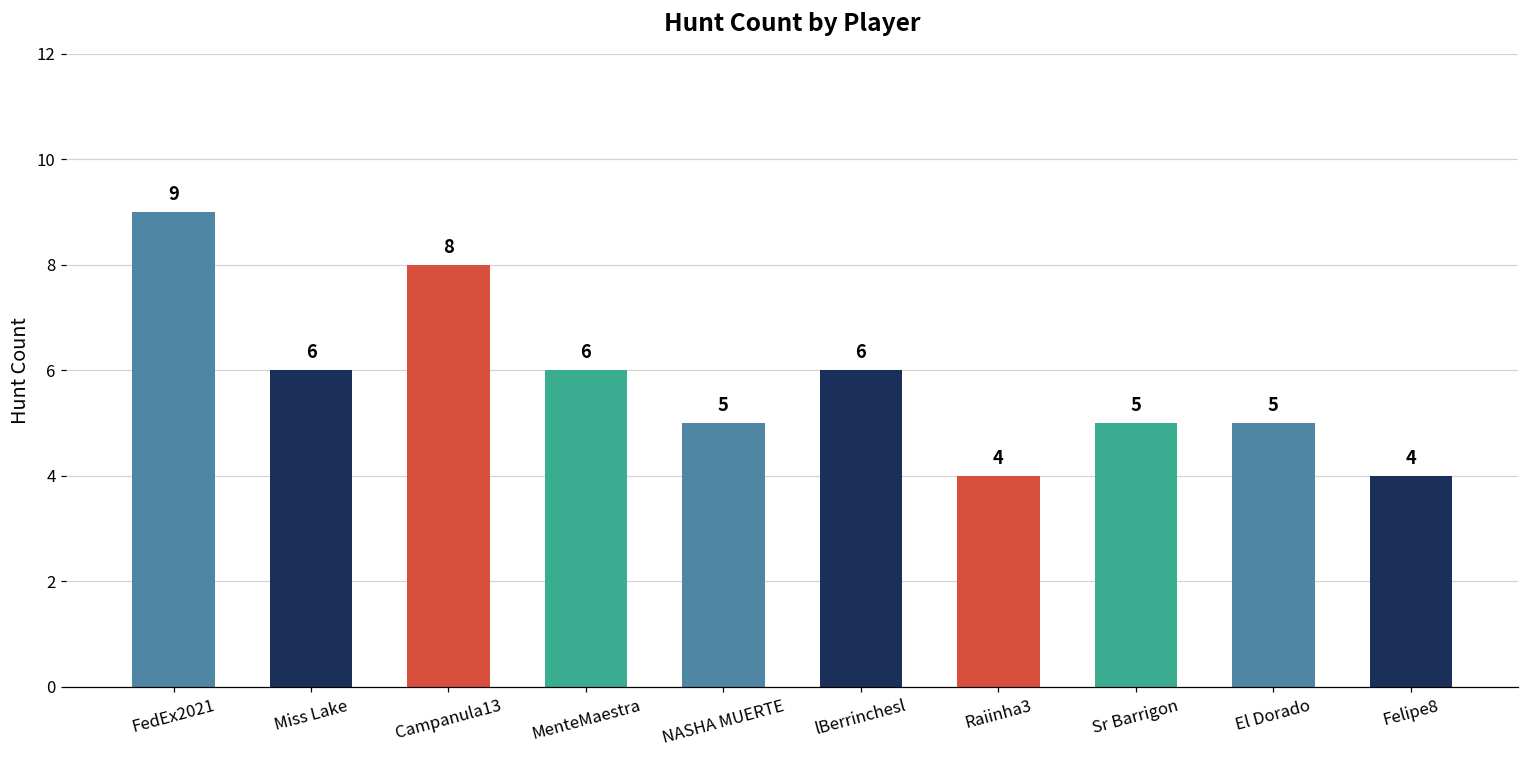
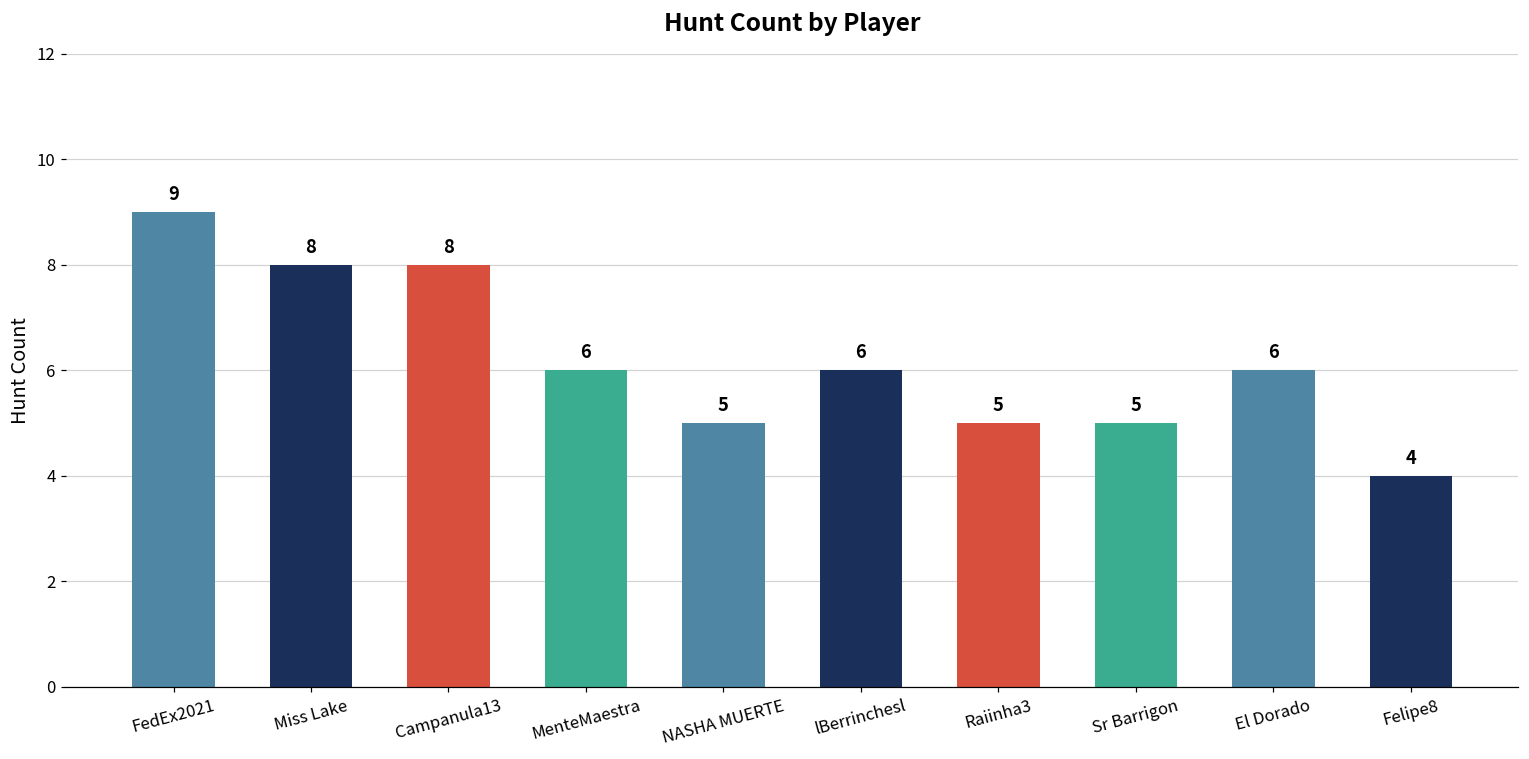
  {
    "FedEx2021": 9,
-   "Miss Lake": 6,
+   "Miss Lake": 8,
    "Campanula13": 8,
    "MenteMaestra": 6,
    "NASHA MUERTE": 5,
    "lBerrinchesl": 6,
-   "Raiinha3": 4,
+   "Raiinha3": 5,
    "Sr Barrigon": 5,
-   "El Dorado": 5,
+   "El Dorado": 6,
    "Felipe8": 4
  }
